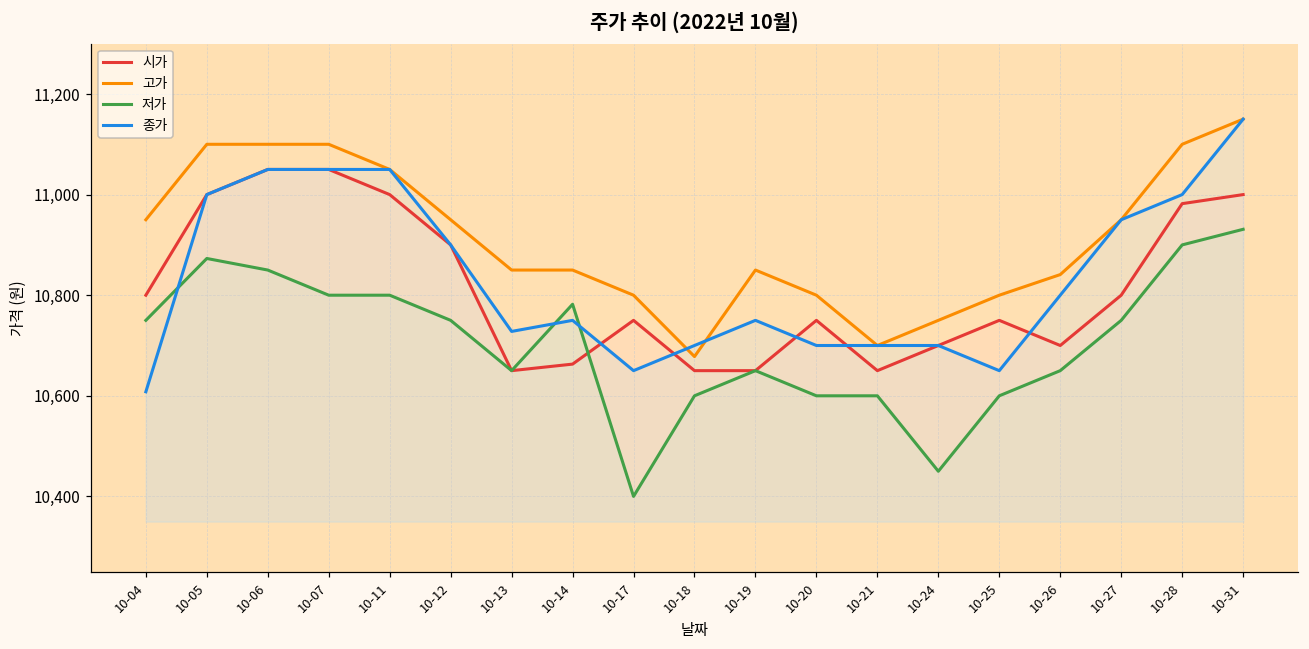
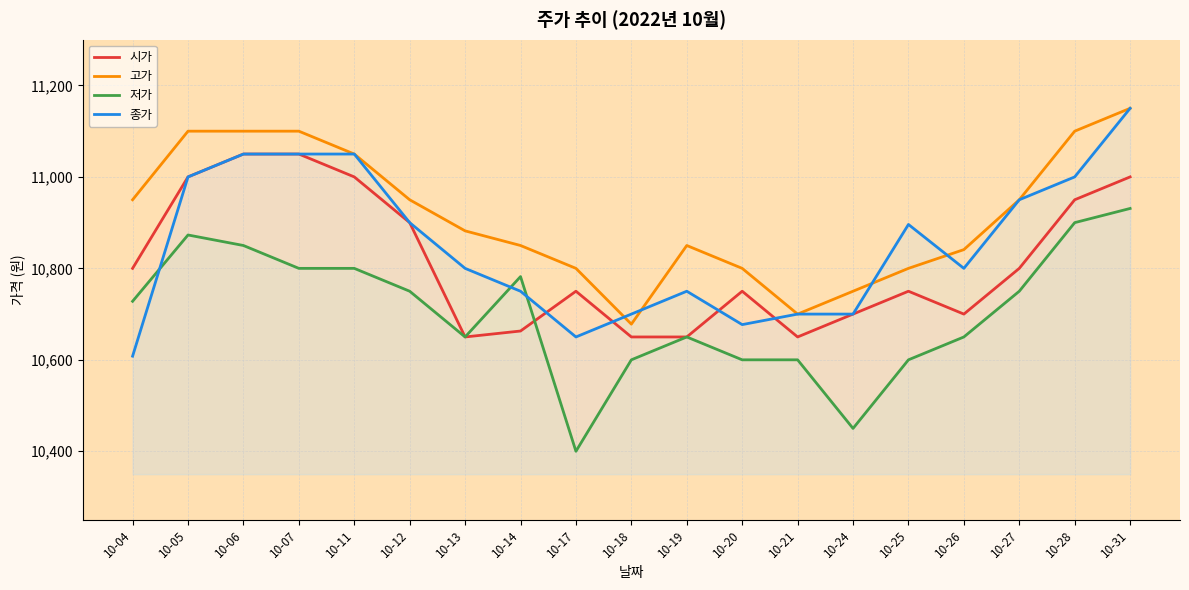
  {
    "시가": {
      "10-04": "10,800",
      "10-11": "11,000",
      "10-14": "10,660",
      "10-17": "10,750",
      "10-18": "10,650",
      "10-20": "10,750",
      "10-21": "10,650",
      "10-25": "10,750",
      "10-26": "10,700",
      "10-27": "10,800",
-     "10-28": "10,980",
+     "10-28": "10,950",
      "10-31": "11,000"
    },
    "고가": {
      "10-04": "10,950",
      "10-05": "11,100",
      "10-06": "11,100",
      "10-07": "11,100",
      "10-12": "10,950",
-     "10-13": "10,850",
+     "10-13": "10,880",
      "10-14": "10,850",
      "10-17": "10,800",
      "10-18": "10,680",
      "10-19": "10,850",
      "10-20": "10,800",
      "10-24": "10,750",
      "10-25": "10,800",
      "10-26": "10,840",
      "10-28": "11,100"
    },
    "저가": {
-     "10-04": "10,750",
+     "10-04": "10,730",
      "10-05": "10,870",
      "10-06": "10,850",
      "10-07": "10,800",
      "10-11": "10,800",
      "10-12": "10,750",
      "10-14": "10,780",
      "10-17": "10,400",
      "10-18": "10,600",
      "10-20": "10,600",
      "10-21": "10,600",
      "10-24": "10,450",
      "10-25": "10,600",
      "10-26": "10,650",
      "10-27": "10,750",
      "10-28": "10,900",
      "10-31": "10,930"
    },
    "종가": {
      "10-04": "10,610",
-     "10-13": "10,730",
+     "10-13": "10,800",
      "10-14": "10,750",
      "10-17": "10,650",
      "10-18": "10,700",
      "10-19": "10,750",
-     "10-20": "10,700",
-     "10-25": "10,650",
+     "10-20": "10,680",
+     "10-25": "10,900",
      "10-26": "10,800",
      "10-28": "11,000"
    }
  }
